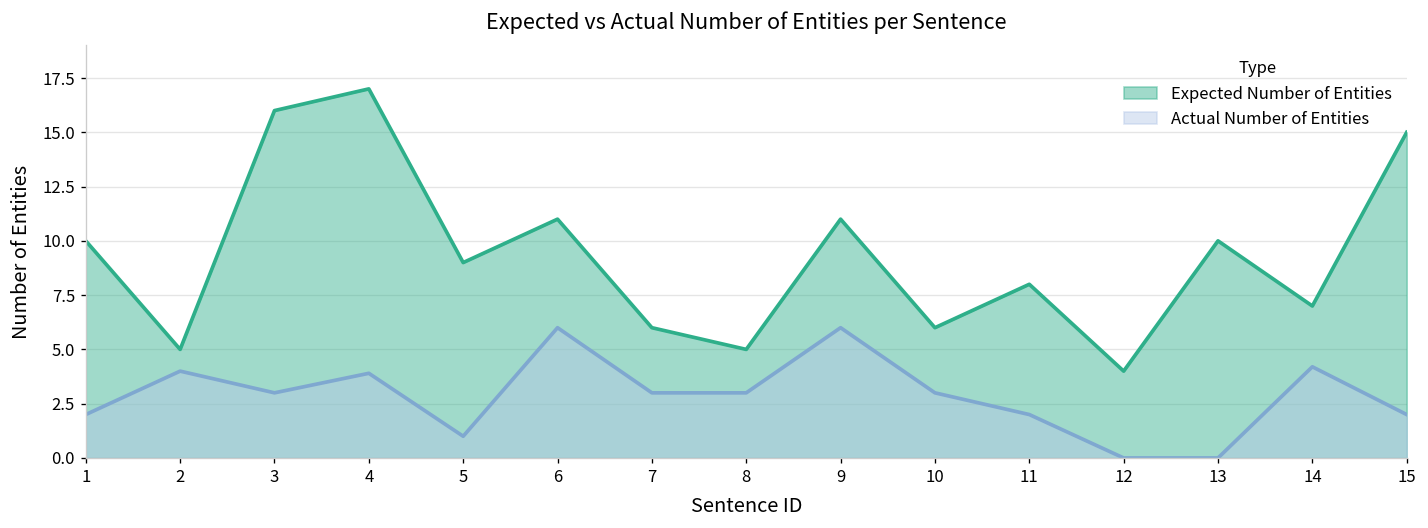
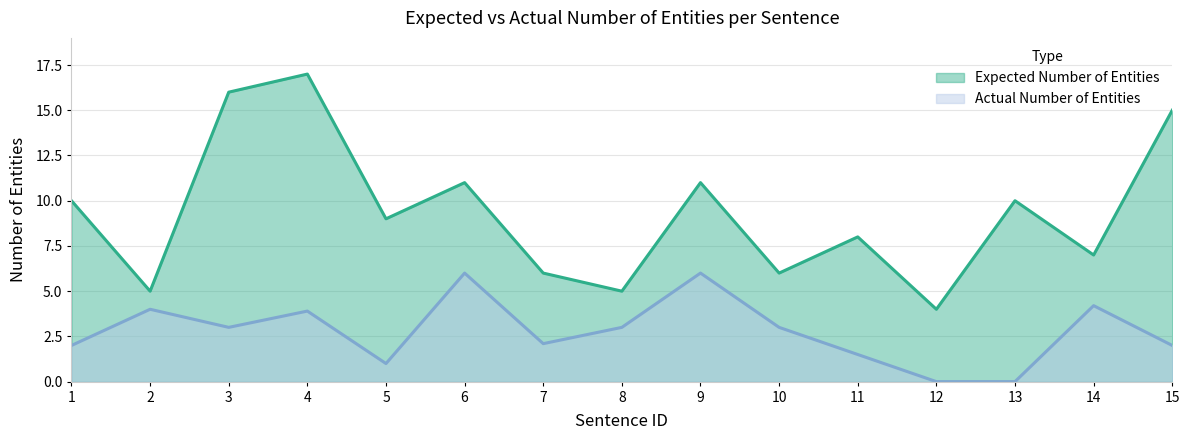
  {
    "Expected Number of Entities": {
      "1": 10.0,
      "2": 5.0,
      "3": 16.0,
      "4": 17.0,
      "5": 9.0,
      "6": 11.0,
      "7": 6.0,
      "8": 5.0,
      "9": 11.0,
      "10": 6.0,
      "11": 8.0,
      "12": 4.0,
      "13": 10.0,
      "14": 7.0,
      "15": 15.0
    },
    "Actual Number of Entities": {
      "1": 2.0,
      "2": 4.0,
      "3": 3.0,
      "4": 3.9,
      "5": 1.0,
      "6": 6.0,
-     "7": 3.0,
+     "7": 2.1,
      "8": 3.0,
      "9": 6.0,
      "10": 3.0,
-     "11": 2.0,
+     "11": 1.5,
      "12": 0.0,
      "13": 0.0,
      "14": 4.2,
      "15": 2.0
    }
  }
